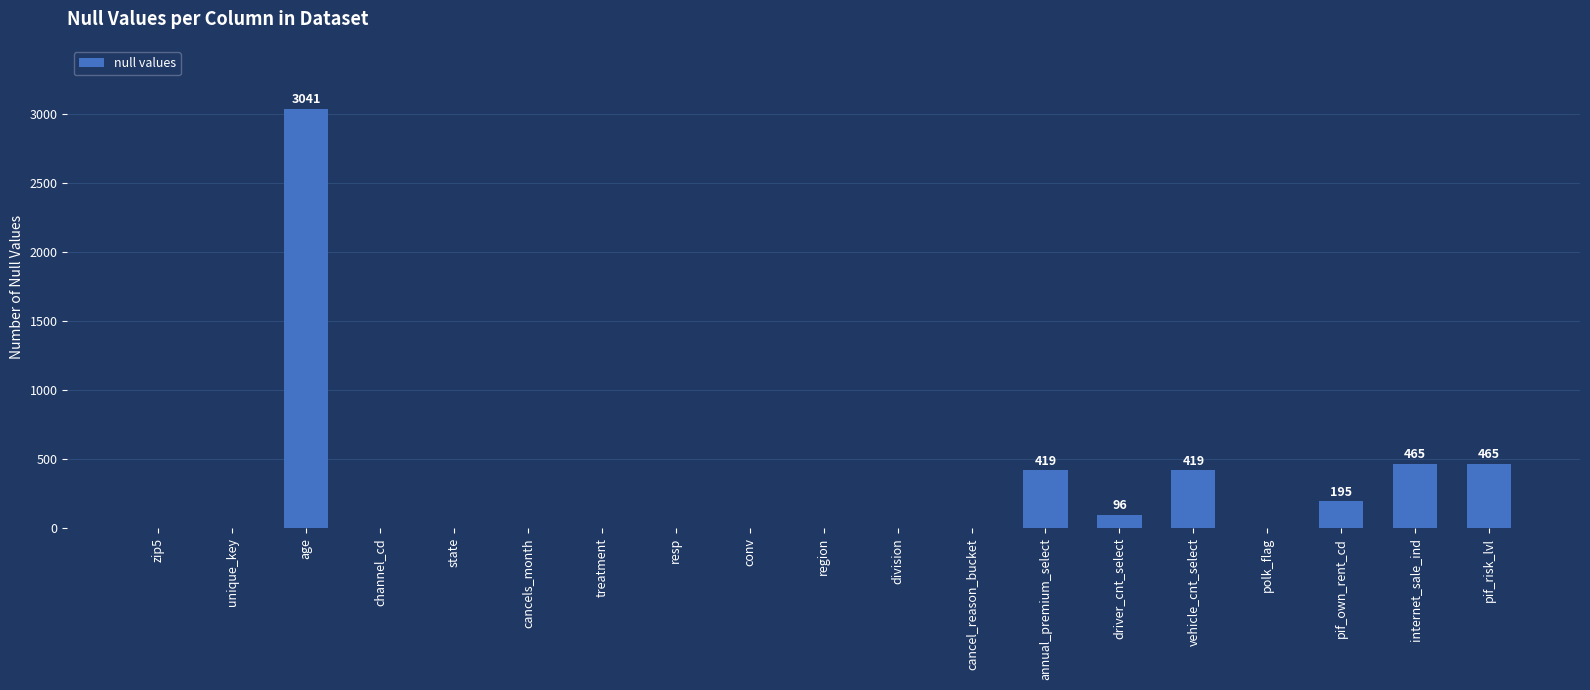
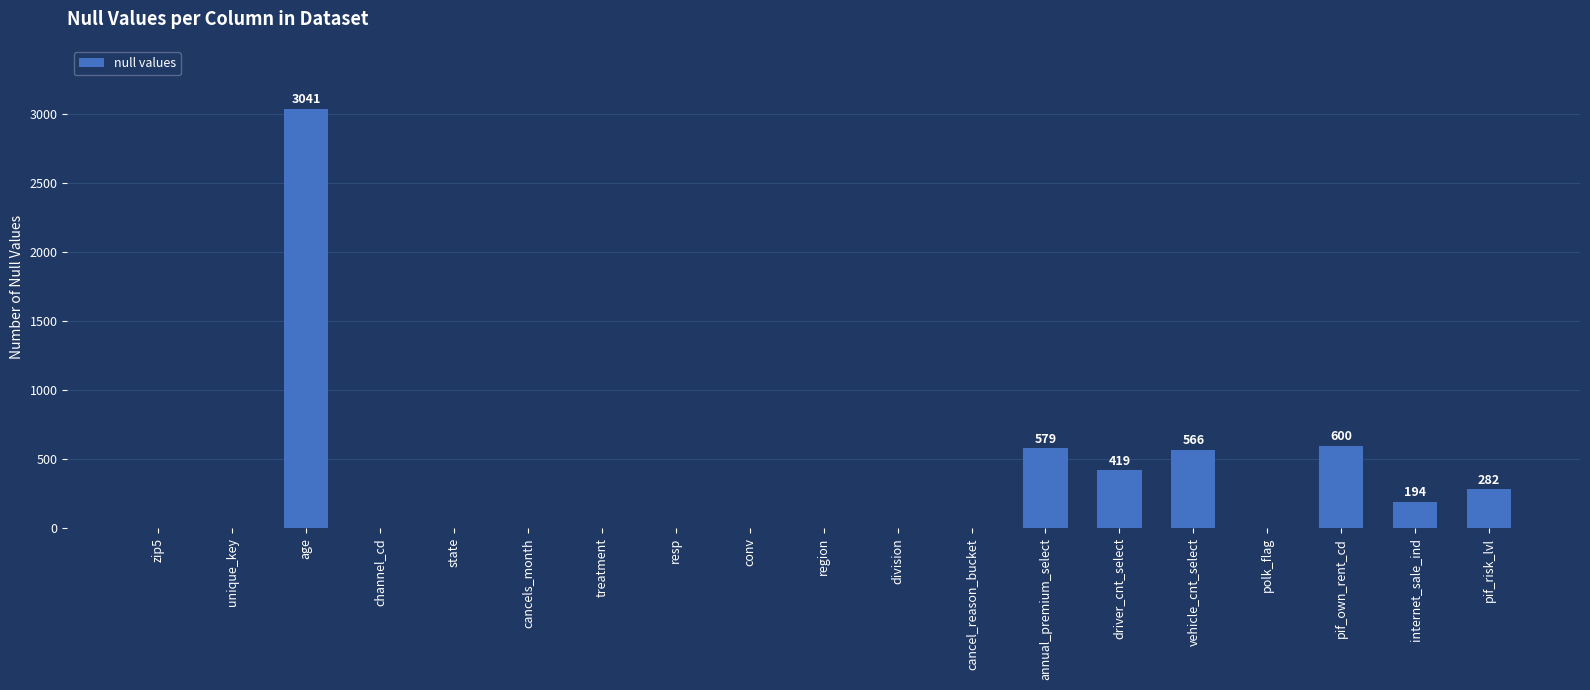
  {
    "age": 3041,
-   "annual_premium_select": 419,
-   "driver_cnt_select": 96,
-   "vehicle_cnt_select": 419,
-   "pif_own_rent_cd": 195,
-   "internet_sale_ind": 465,
-   "pif_risk_lvl": 465
+   "annual_premium_select": 579,
+   "driver_cnt_select": 419,
+   "vehicle_cnt_select": 566,
+   "pif_own_rent_cd": 600,
+   "internet_sale_ind": 194,
+   "pif_risk_lvl": 282
  }
